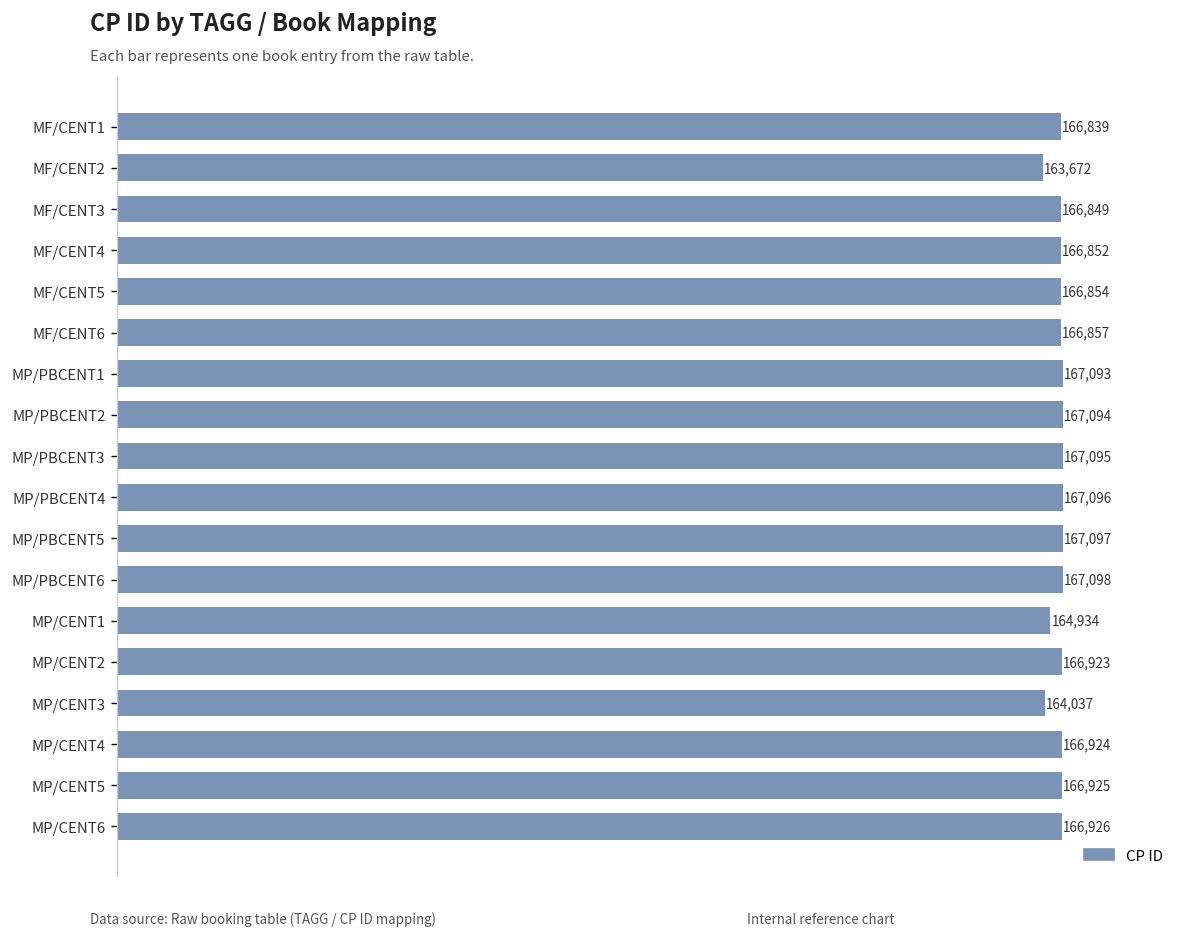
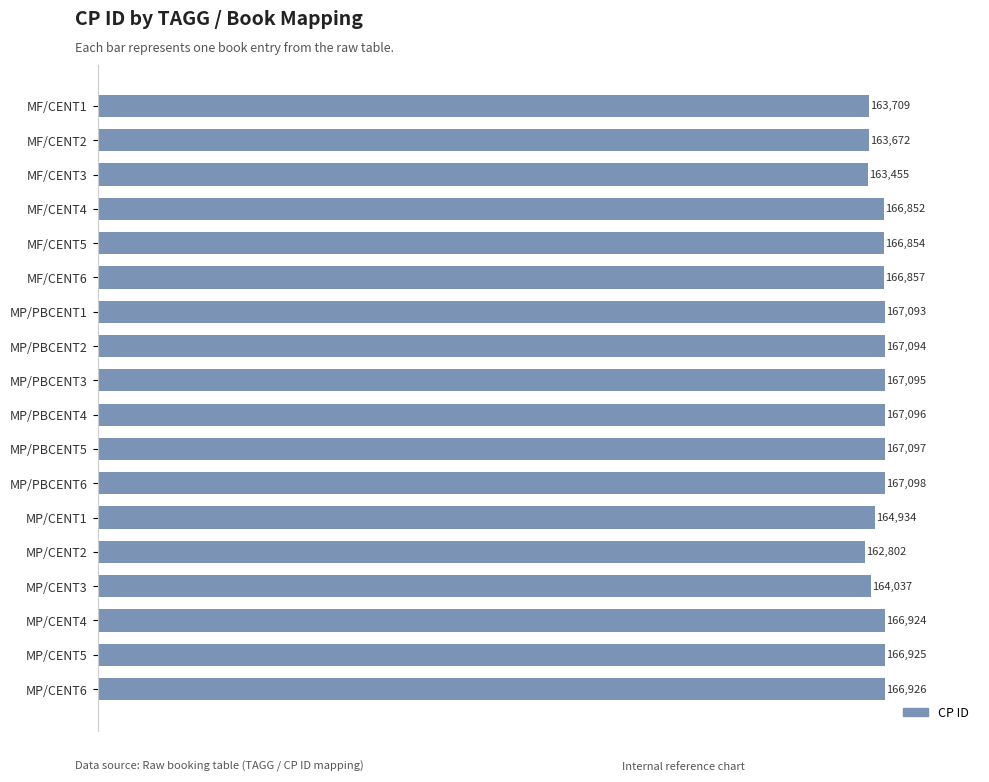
  {
-   "MF/CENT1": "166,839",
+   "MF/CENT1": "163,709",
    "MF/CENT2": "163,672",
-   "MF/CENT3": "166,849",
+   "MF/CENT3": "163,455",
    "MF/CENT4": "166,852",
    "MF/CENT5": "166,854",
    "MF/CENT6": "166,857",
    "MP/PBCENT1": "167,093",
    "MP/PBCENT2": "167,094",
    "MP/PBCENT3": "167,095",
    "MP/PBCENT4": "167,096",
    "MP/PBCENT5": "167,097",
    "MP/PBCENT6": "167,098",
    "MP/CENT1": "164,934",
-   "MP/CENT2": "166,923",
+   "MP/CENT2": "162,802",
    "MP/CENT3": "164,037",
    "MP/CENT4": "166,924",
    "MP/CENT5": "166,925",
    "MP/CENT6": "166,926"
  }
